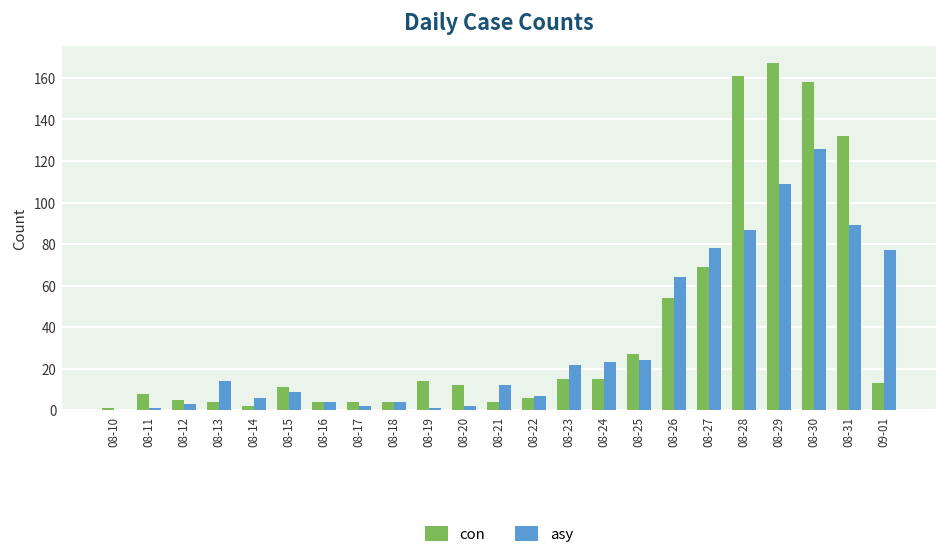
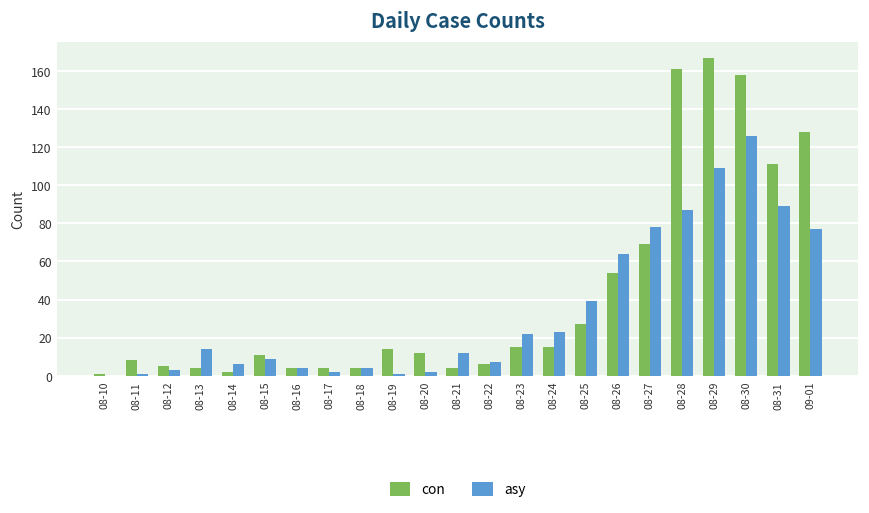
  {
    "con": {
      "08-11": 8,
      "08-12": 5,
      "08-13": 4,
      "08-14": 2,
      "08-15": 11,
      "08-16": 4,
      "08-17": 4,
      "08-18": 4,
      "08-19": 14,
      "08-20": 12,
      "08-21": 4,
      "08-22": 6,
      "08-23": 15,
      "08-24": 15,
      "08-25": 27,
      "08-26": 54,
      "08-27": 69,
      "08-28": 161,
      "08-29": 167,
      "08-30": 158,
-     "08-31": 132,
-     "09-01": 13
+     "08-31": 111,
+     "09-01": 128
    },
    "asy": {
      "08-10": 0,
      "08-12": 3,
      "08-13": 14,
      "08-14": 6,
      "08-15": 9,
      "08-16": 4,
      "08-17": 2,
      "08-18": 4,
      "08-20": 2,
      "08-21": 12,
      "08-22": 7,
      "08-23": 22,
      "08-24": 23,
-     "08-25": 24,
+     "08-25": 39,
      "08-26": 64,
      "08-27": 78,
      "08-28": 87,
      "08-29": 109,
      "08-30": 126,
      "08-31": 89,
      "09-01": 77
    }
  }
